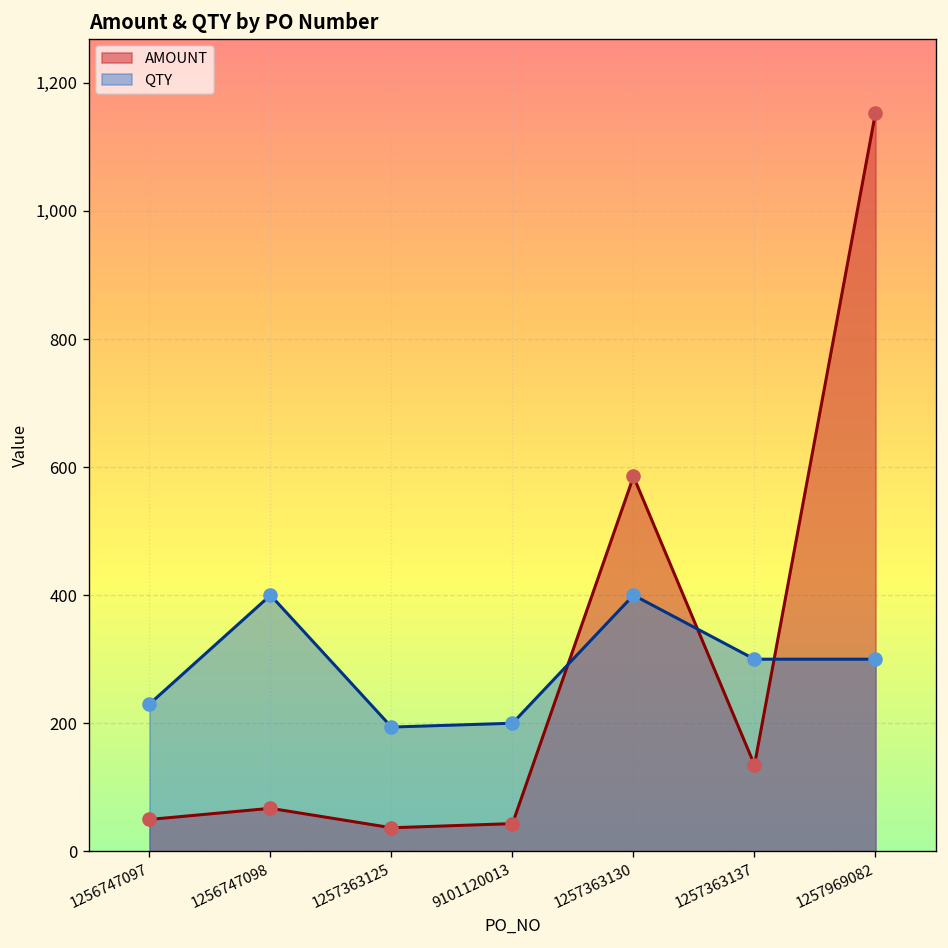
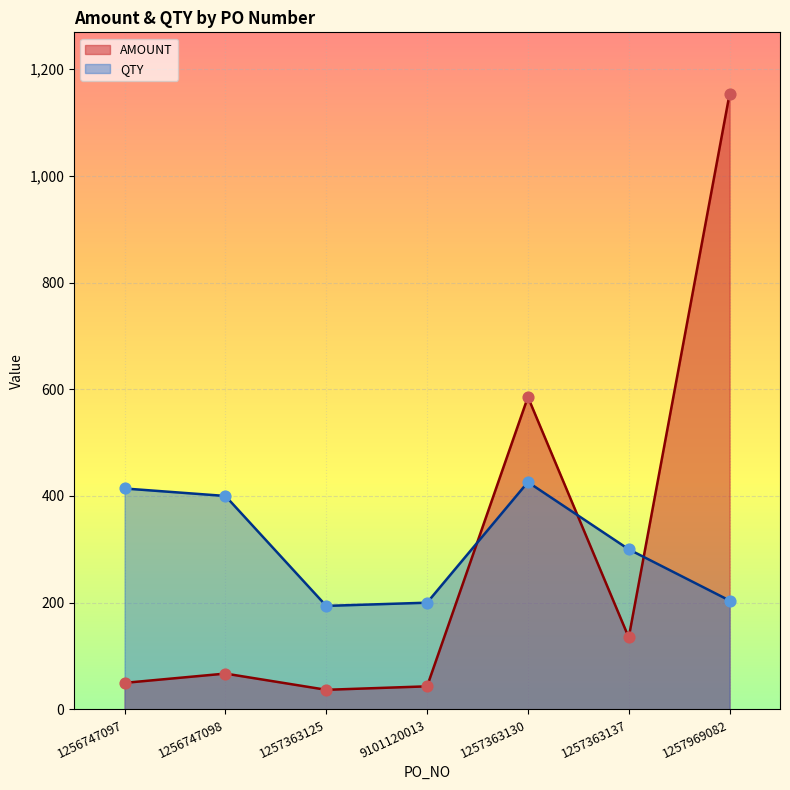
  {
    "AMOUNT": {
      "1256747097": "50",
      "1256747098": "70",
      "1257363125": "40",
      "9101120013": "40",
      "1257363130": "590",
      "1257363137": "130",
      "1257969082": "1,150"
    },
    "QTY": {
-     "1256747097": "230",
+     "1256747097": "410",
      "1256747098": "400",
      "1257363125": "190",
      "9101120013": "200",
-     "1257363130": "400",
+     "1257363130": "430",
      "1257363137": "300",
-     "1257969082": "300"
+     "1257969082": "200"
    }
  }
